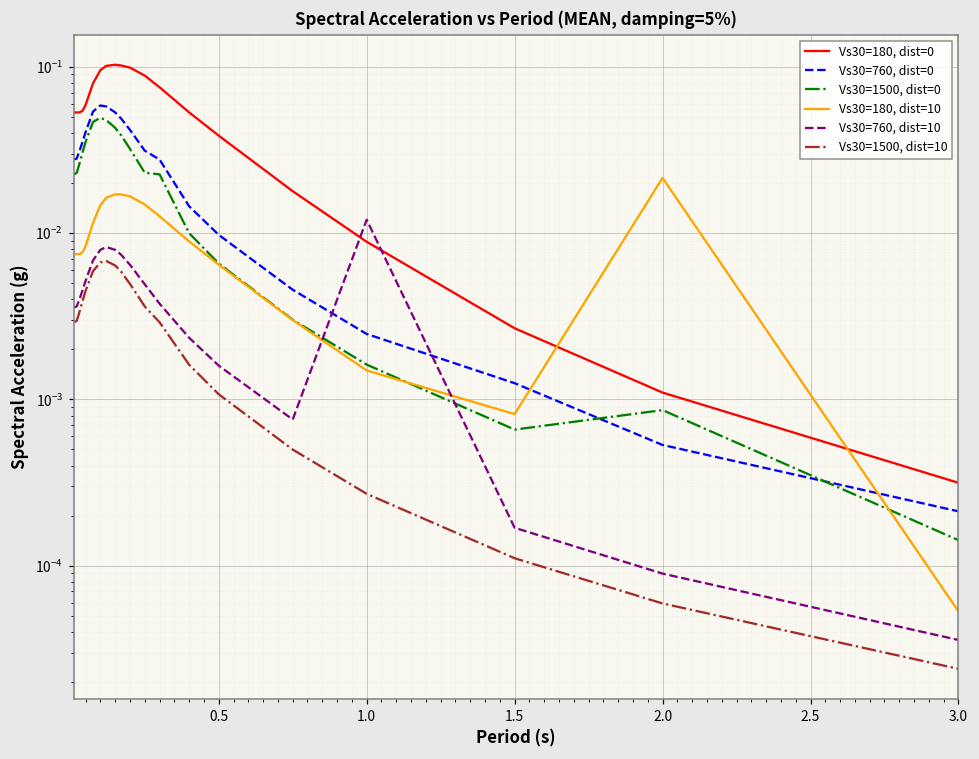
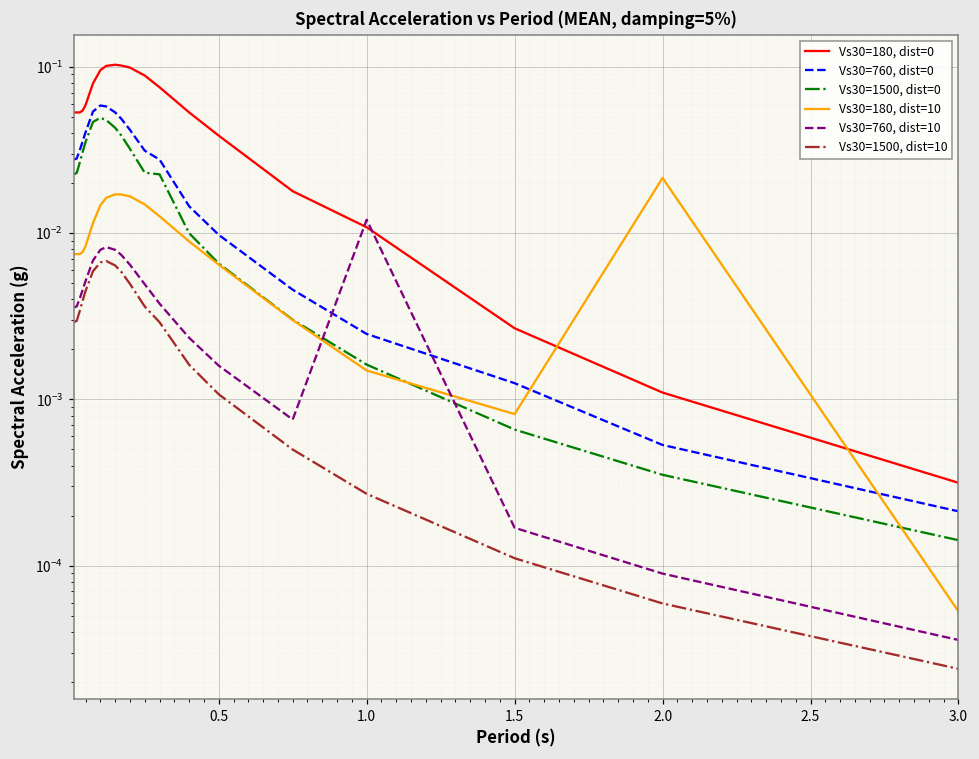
  {
    "Vs30=180, dist=0": {
      "0.5": 0.039,
-     "1.0": 0.009,
+     "1.0": 0.011,
      "1.5": 0.0027,
      "2.0": 0.0011,
      "3.0": 0.00032
    },
    "Vs30=760, dist=0": {
      "0.5": 0.010,
      "1.0": 0.0025,
      "1.5": 0.0013,
      "2.0": 0.00053,
      "3.0": 0.00021
    },
    "Vs30=1500, dist=0": {
      "1.0": 0.0016,
      "1.5": 0.0007,
-     "2.0": 0.0009,
+     "2.0": 0.00035,
      "3.0": 0.00014
    },
    "Vs30=180, dist=10": {
      "1.0": 0.0015,
      "1.5": 0.0008,
      "2.0": 0.021,
      "3.0": 0.000053
    },
    "Vs30=760, dist=10": {
      "0.5": 0.0016,
      "1.0": 0.012,
      "1.5": 0.00017,
      "2.0": 0.00009,
      "3.0": 0.000036
    },
    "Vs30=1500, dist=10": {
      "0.5": 0.0011,
      "1.0": 0.00027,
      "1.5": 0.00011,
      "2.0": 0.00006,
      "3.0": 0.000024
    }
  }
